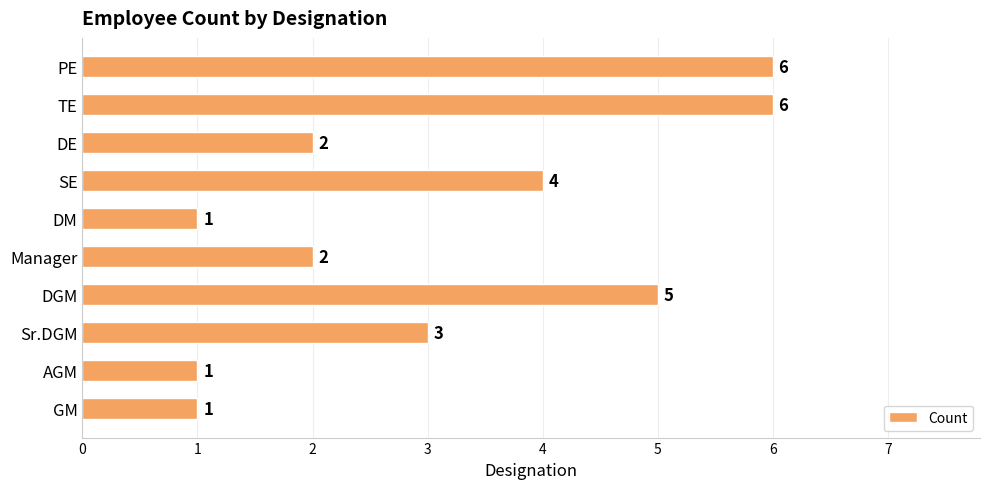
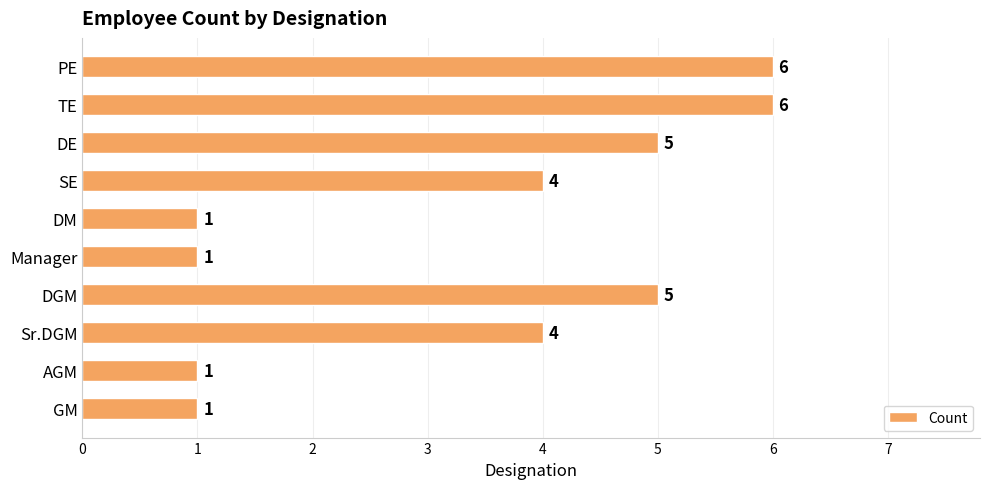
  {
    "PE": 6,
    "TE": 6,
-   "DE": 2,
+   "DE": 5,
    "SE": 4,
    "DM": 1,
-   "Manager": 2,
+   "Manager": 1,
    "DGM": 5,
-   "Sr.DGM": 3,
+   "Sr.DGM": 4,
    "AGM": 1,
    "GM": 1
  }
